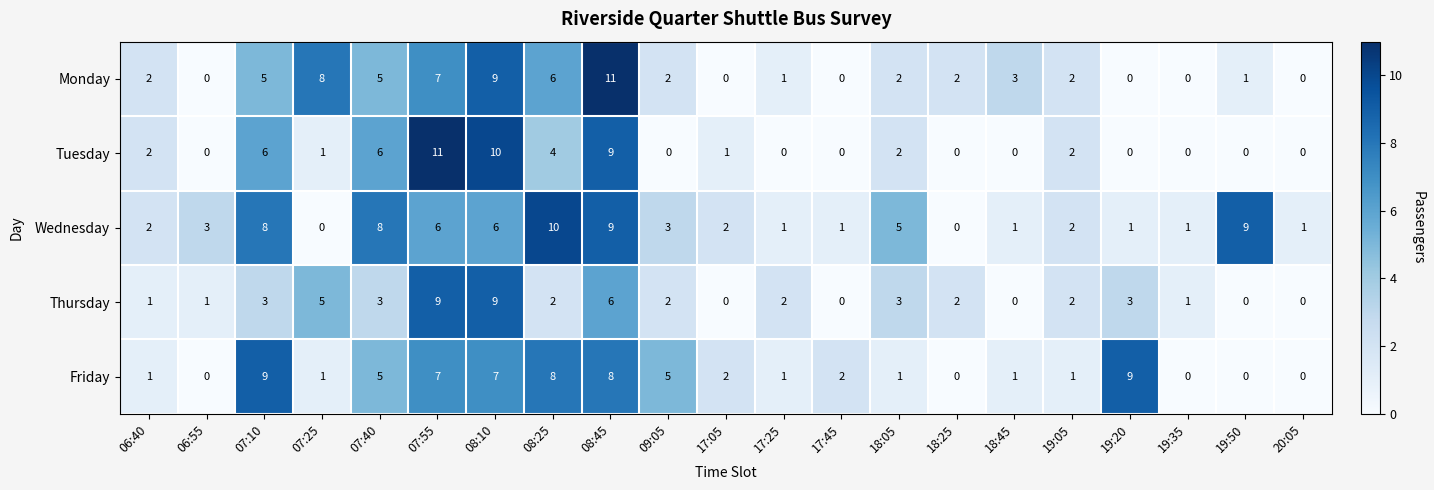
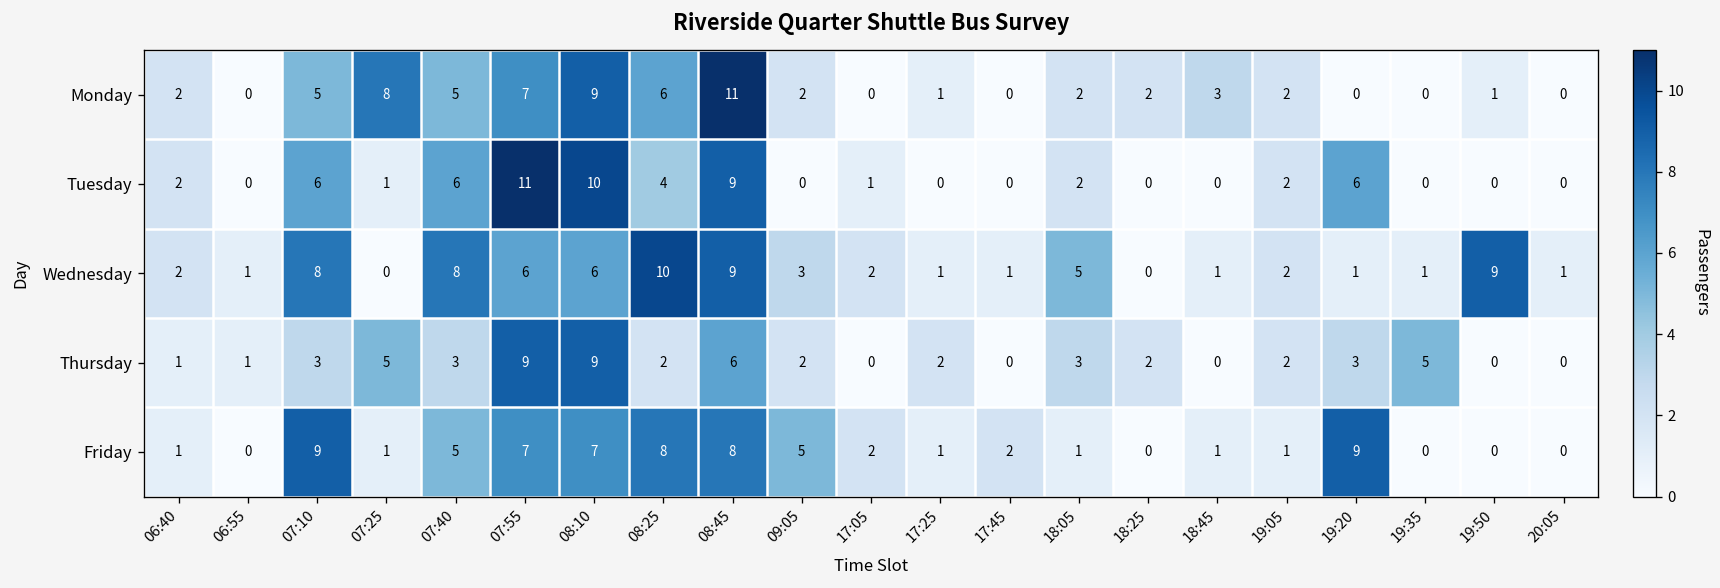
  {
    "Monday": {
      "06:40": 2,
      "06:55": 0,
      "07:10": 5,
      "07:25": 8,
      "07:40": 5,
      "07:55": 7,
      "08:10": 9,
      "08:25": 6,
      "08:45": 11,
      "09:05": 2,
      "17:05": 0,
      "17:25": 1,
      "17:45": 0,
      "18:05": 2,
      "18:25": 2,
      "18:45": 3,
      "19:05": 2,
      "19:20": 0,
      "19:35": 0,
      "19:50": 1,
      "20:05": 0
    },
    "Tuesday": {
      "06:40": 2,
      "06:55": 0,
      "07:10": 6,
      "07:25": 1,
      "07:40": 6,
      "07:55": 11,
      "08:10": 10,
      "08:25": 4,
      "08:45": 9,
      "09:05": 0,
      "17:05": 1,
      "17:25": 0,
      "17:45": 0,
      "18:05": 2,
      "18:25": 0,
      "18:45": 0,
      "19:05": 2,
-     "19:20": 0,
+     "19:20": 6,
      "19:35": 0,
      "19:50": 0,
      "20:05": 0
    },
    "Wednesday": {
      "06:40": 2,
-     "06:55": 3,
+     "06:55": 1,
      "07:10": 8,
      "07:25": 0,
      "07:40": 8,
      "07:55": 6,
      "08:10": 6,
      "08:25": 10,
      "08:45": 9,
      "09:05": 3,
      "17:05": 2,
      "17:25": 1,
      "17:45": 1,
      "18:05": 5,
      "18:25": 0,
      "18:45": 1,
      "19:05": 2,
      "19:20": 1,
      "19:35": 1,
      "19:50": 9,
      "20:05": 1
    },
    "Thursday": {
      "06:40": 1,
      "06:55": 1,
      "07:10": 3,
      "07:25": 5,
      "07:40": 3,
      "07:55": 9,
      "08:10": 9,
      "08:25": 2,
      "08:45": 6,
      "09:05": 2,
      "17:05": 0,
      "17:25": 2,
      "17:45": 0,
      "18:05": 3,
      "18:25": 2,
      "18:45": 0,
      "19:05": 2,
      "19:20": 3,
-     "19:35": 1,
+     "19:35": 5,
      "19:50": 0,
      "20:05": 0
    },
    "Friday": {
      "06:40": 1,
      "06:55": 0,
      "07:10": 9,
      "07:25": 1,
      "07:40": 5,
      "07:55": 7,
      "08:10": 7,
      "08:25": 8,
      "08:45": 8,
      "09:05": 5,
      "17:05": 2,
      "17:25": 1,
      "17:45": 2,
      "18:05": 1,
      "18:25": 0,
      "18:45": 1,
      "19:05": 1,
      "19:20": 9,
      "19:35": 0,
      "19:50": 0,
      "20:05": 0
    }
  }
